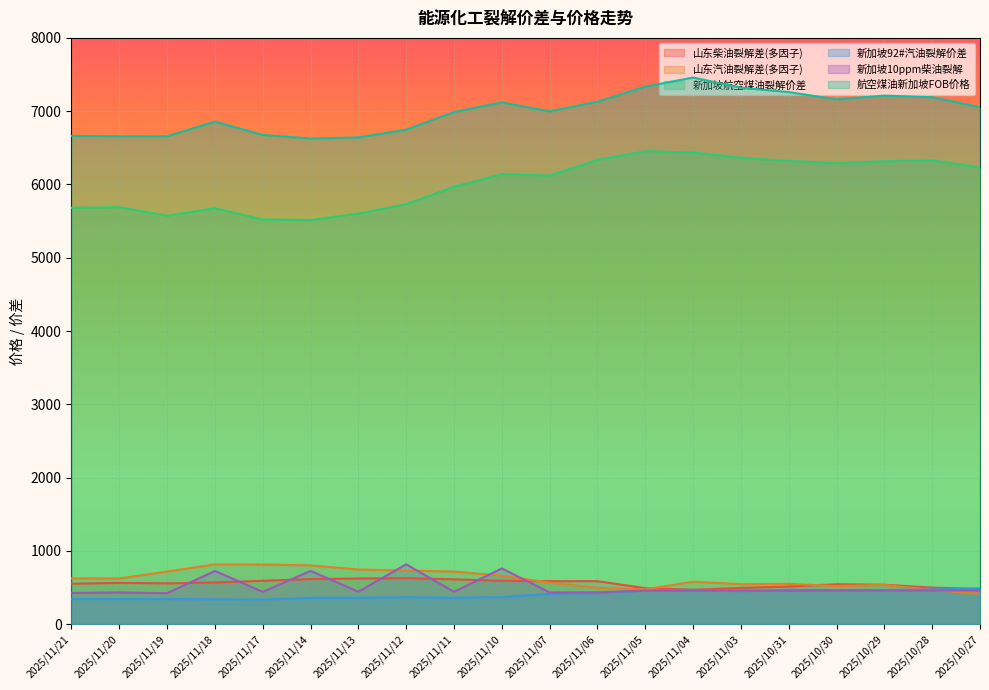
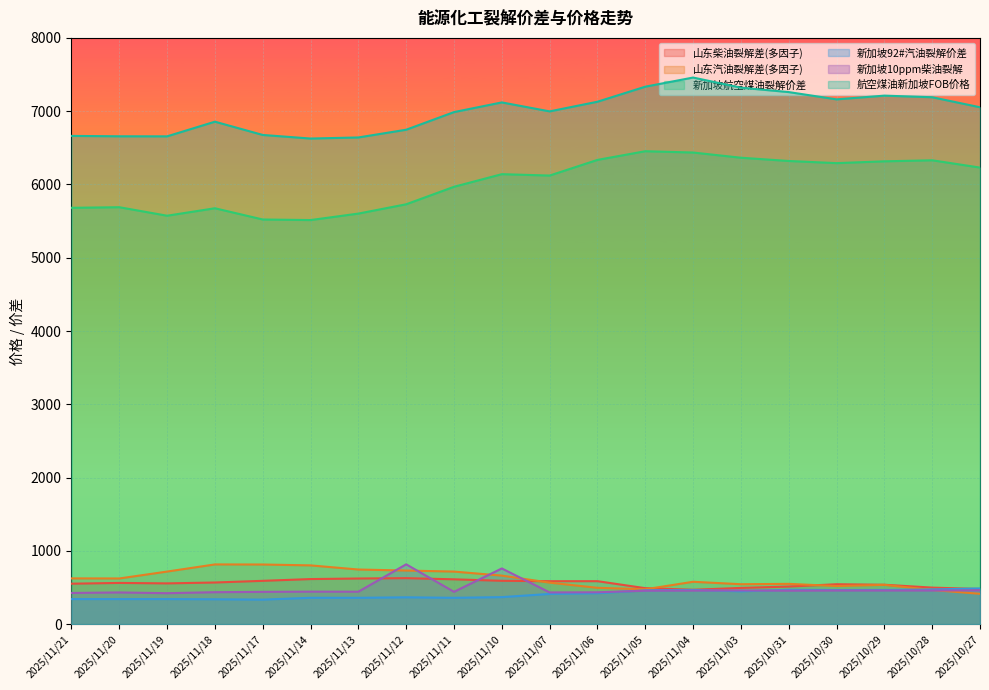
  {
    "新加坡10ppm柴油裂解": {
      "2025/11/21": 400,
      "2025/11/20": 400,
      "2025/11/19": 400,
-     "2025/11/18": 700,
+     "2025/11/18": 400,
      "2025/11/17": 400,
-     "2025/11/14": 700,
+     "2025/11/14": 400,
      "2025/11/13": 400,
      "2025/11/12": 800,
      "2025/11/11": 400,
      "2025/11/10": 800
    }
  }
